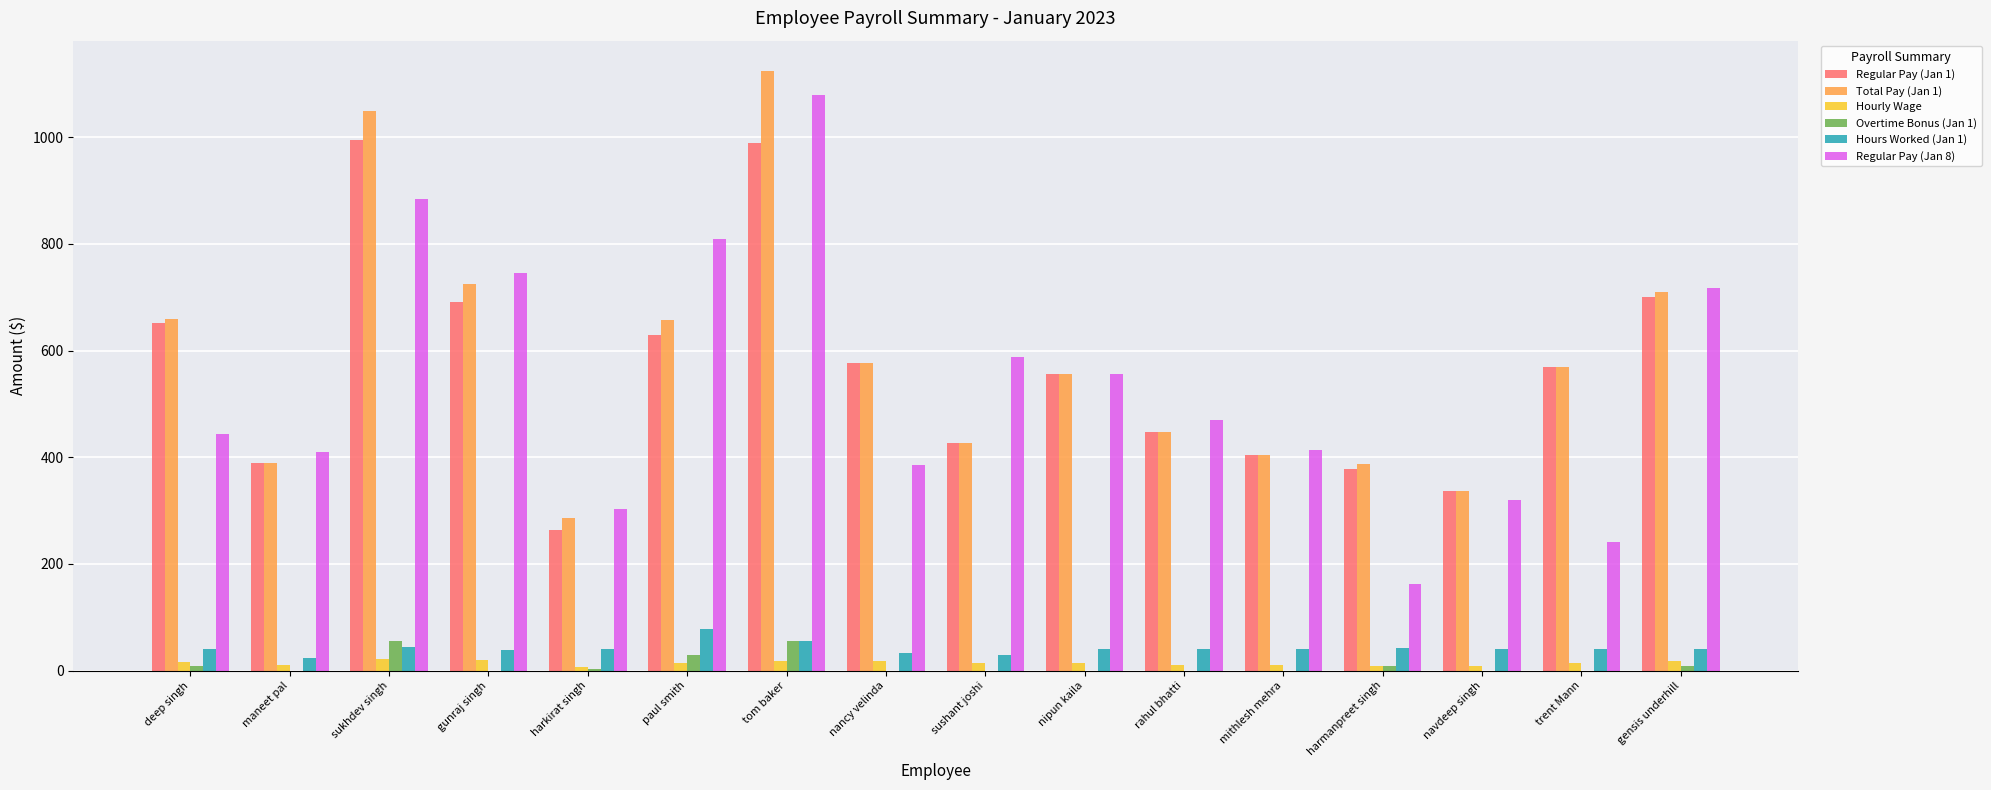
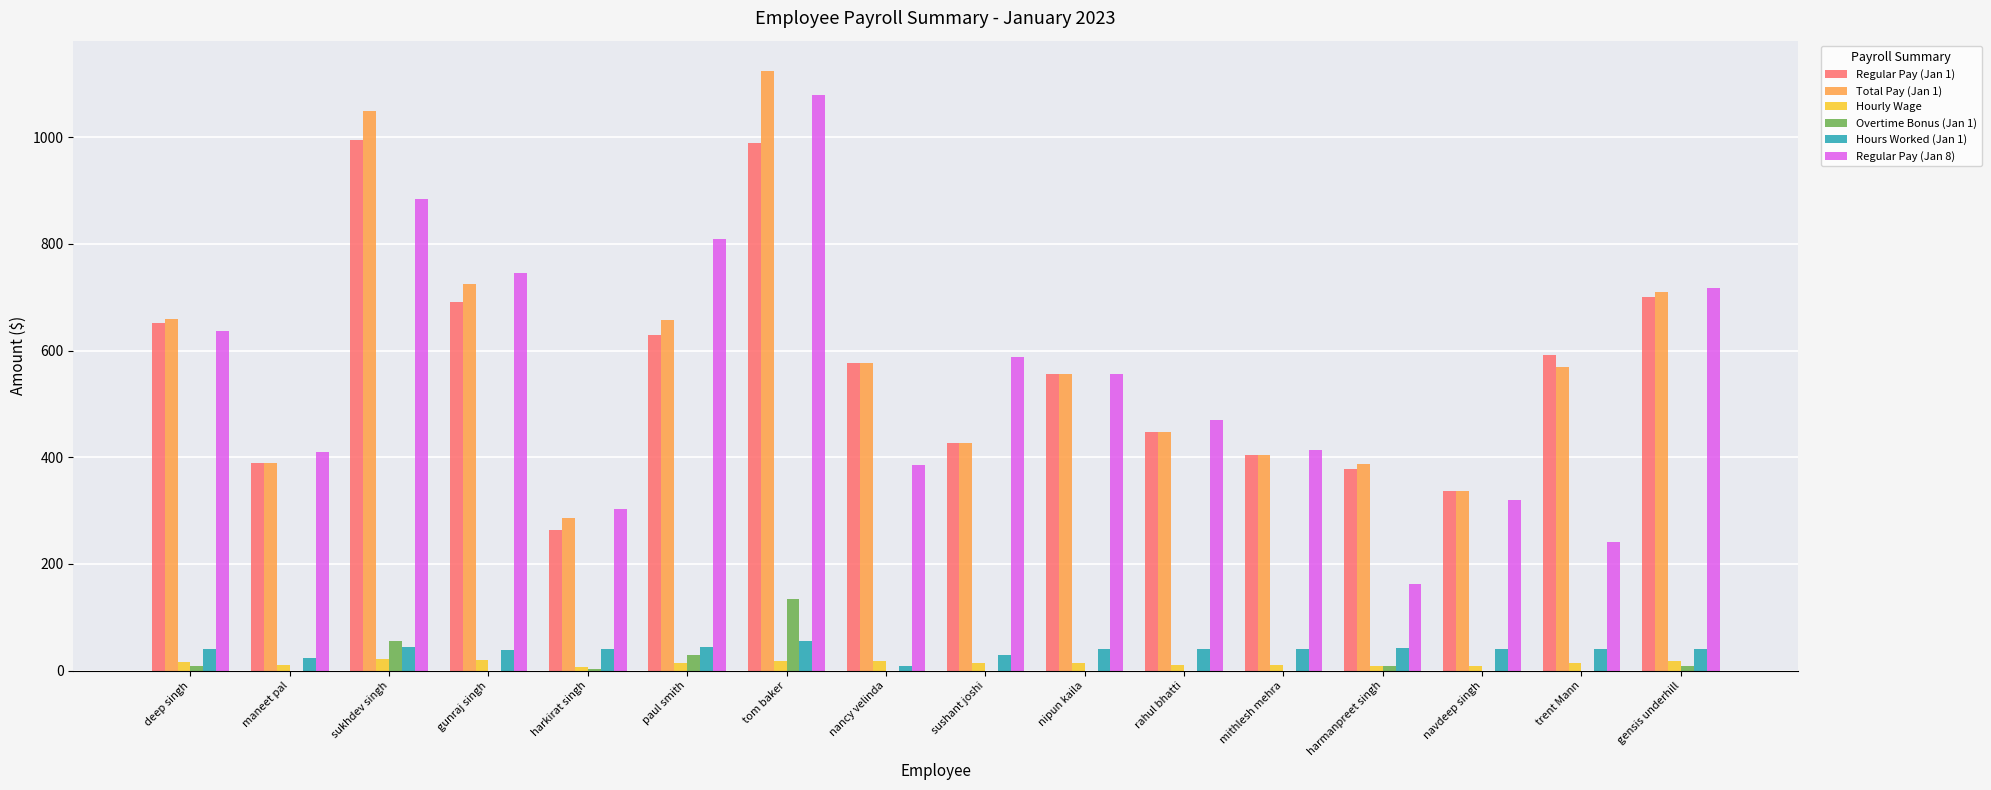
  {
    "Regular Pay (Jan 1)": {
      "deep singh": 650,
      "maneet pal": 390,
      "sukhdev singh": 990,
      "gunraj singh": 690,
      "harkirat singh": 260,
      "paul smith": 630,
      "tom baker": 990,
      "nancy velinda": 580,
      "sushant joshi": 430,
      "nipun kaila": 560,
      "rahul bhatti": 450,
      "mithlesh mehra": 400,
      "harmanpreet singh": 380,
      "navdeep singh": 340,
-     "trent Mann": 570,
+     "trent Mann": 590,
      "gensis underhill": 700
    },
    "Overtime Bonus (Jan 1)": {
      "deep singh": 10,
      "maneet pal": 0,
      "sukhdev singh": 60,
      "gunraj singh": 0,
      "paul smith": 30,
-     "tom baker": 50,
+     "tom baker": 140,
      "nancy velinda": 0,
      "sushant joshi": 0,
      "nipun kaila": 0,
      "rahul bhatti": 0,
      "mithlesh mehra": 0,
      "harmanpreet singh": 10,
      "navdeep singh": 0,
      "trent Mann": 0,
      "gensis underhill": 10
    },
    "Hours Worked (Jan 1)": {
      "deep singh": 40,
      "maneet pal": 20,
      "sukhdev singh": 50,
      "gunraj singh": 40,
      "harkirat singh": 40,
-     "paul smith": 80,
+     "paul smith": 40,
      "tom baker": 60,
-     "nancy velinda": 30,
+     "nancy velinda": 10,
      "sushant joshi": 30,
      "nipun kaila": 40,
      "rahul bhatti": 40,
      "mithlesh mehra": 40,
      "harmanpreet singh": 40,
      "navdeep singh": 40,
      "trent Mann": 40,
      "gensis underhill": 40
    },
    "Regular Pay (Jan 8)": {
-     "deep singh": 440,
+     "deep singh": 640,
      "maneet pal": 410,
      "sukhdev singh": 880,
      "gunraj singh": 740,
      "harkirat singh": 300,
      "paul smith": 810,
      "tom baker": 1080,
      "nancy velinda": 390,
      "sushant joshi": 590,
      "nipun kaila": 560,
      "rahul bhatti": 470,
      "mithlesh mehra": 410,
      "harmanpreet singh": 160,
      "navdeep singh": 320,
      "trent Mann": 240,
      "gensis underhill": 720
    }
  }
